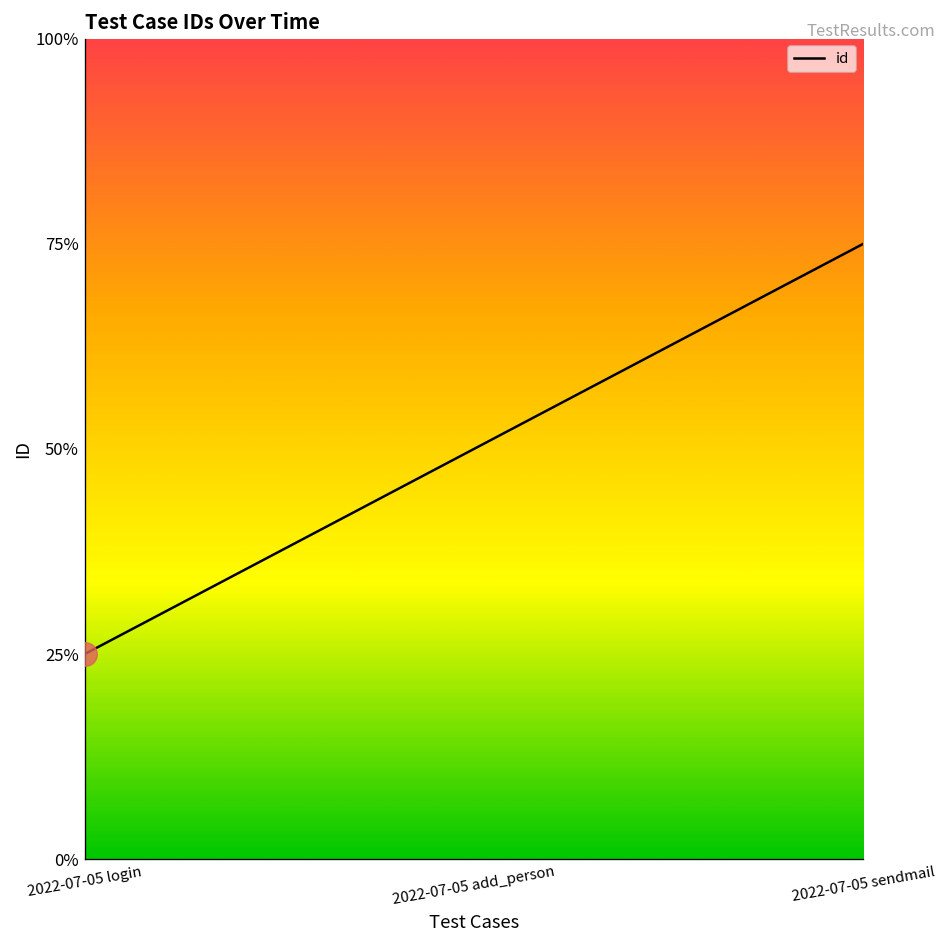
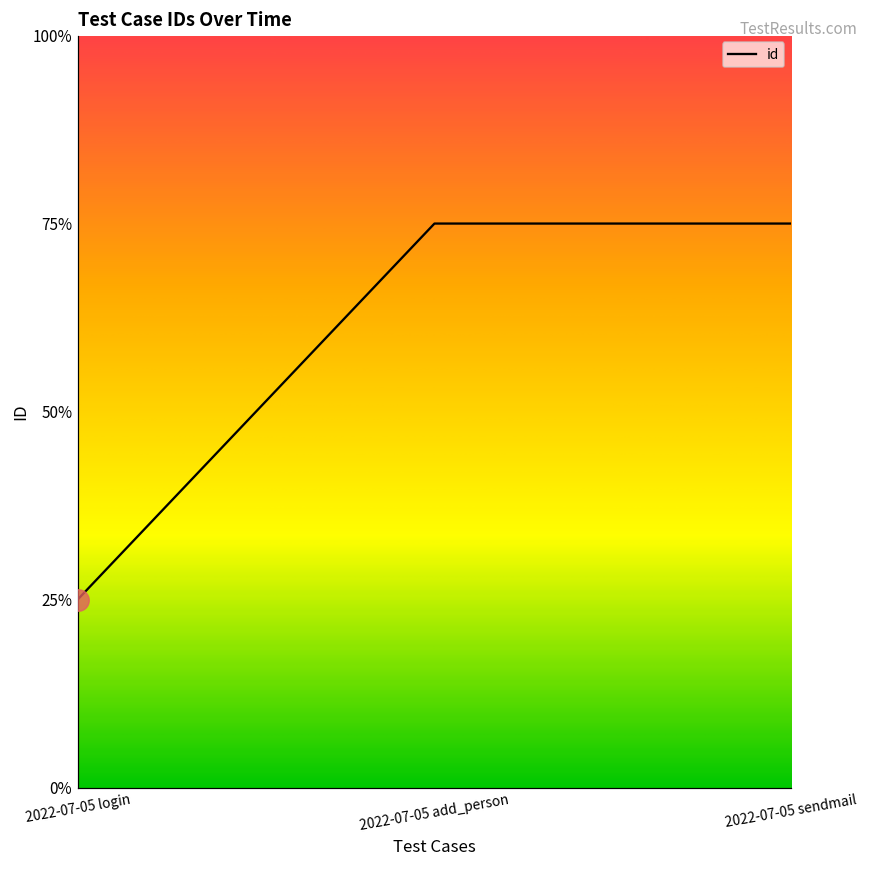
  {
    "id": {
-     "2022-07-05 add_person": "50%",
+     "2022-07-05 add_person": "75%",
      "2022-07-05 sendmail": "75%"
    }
  }
